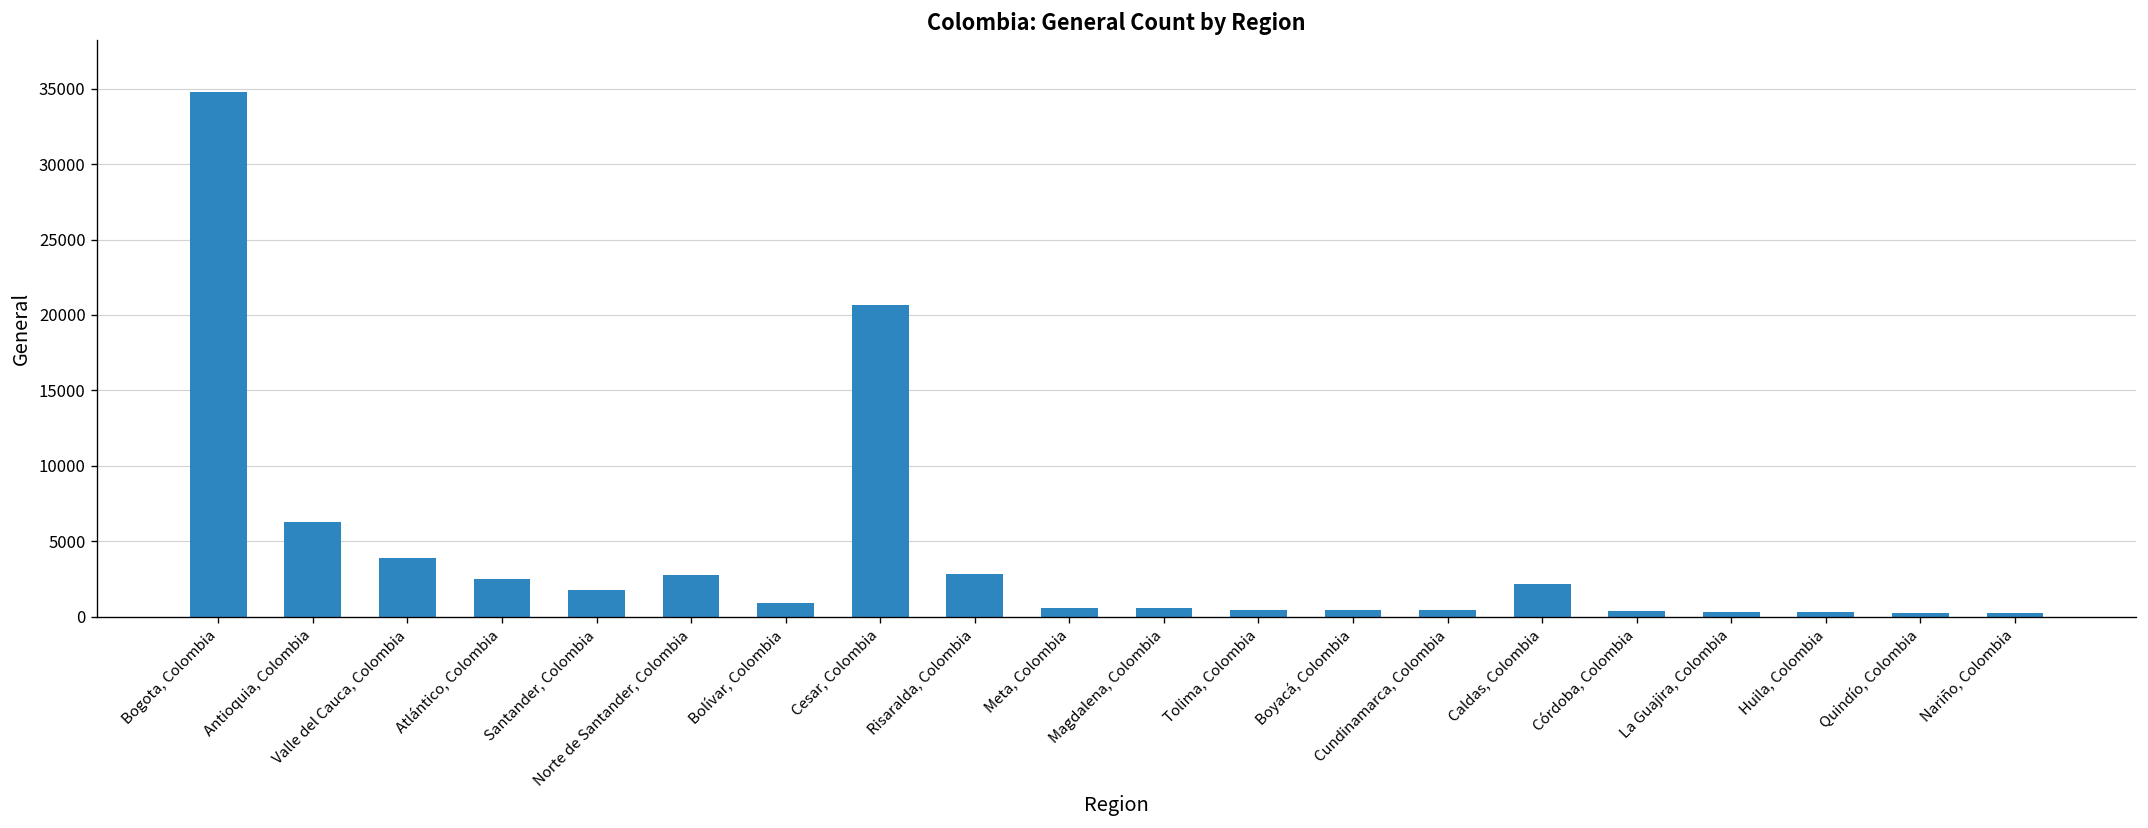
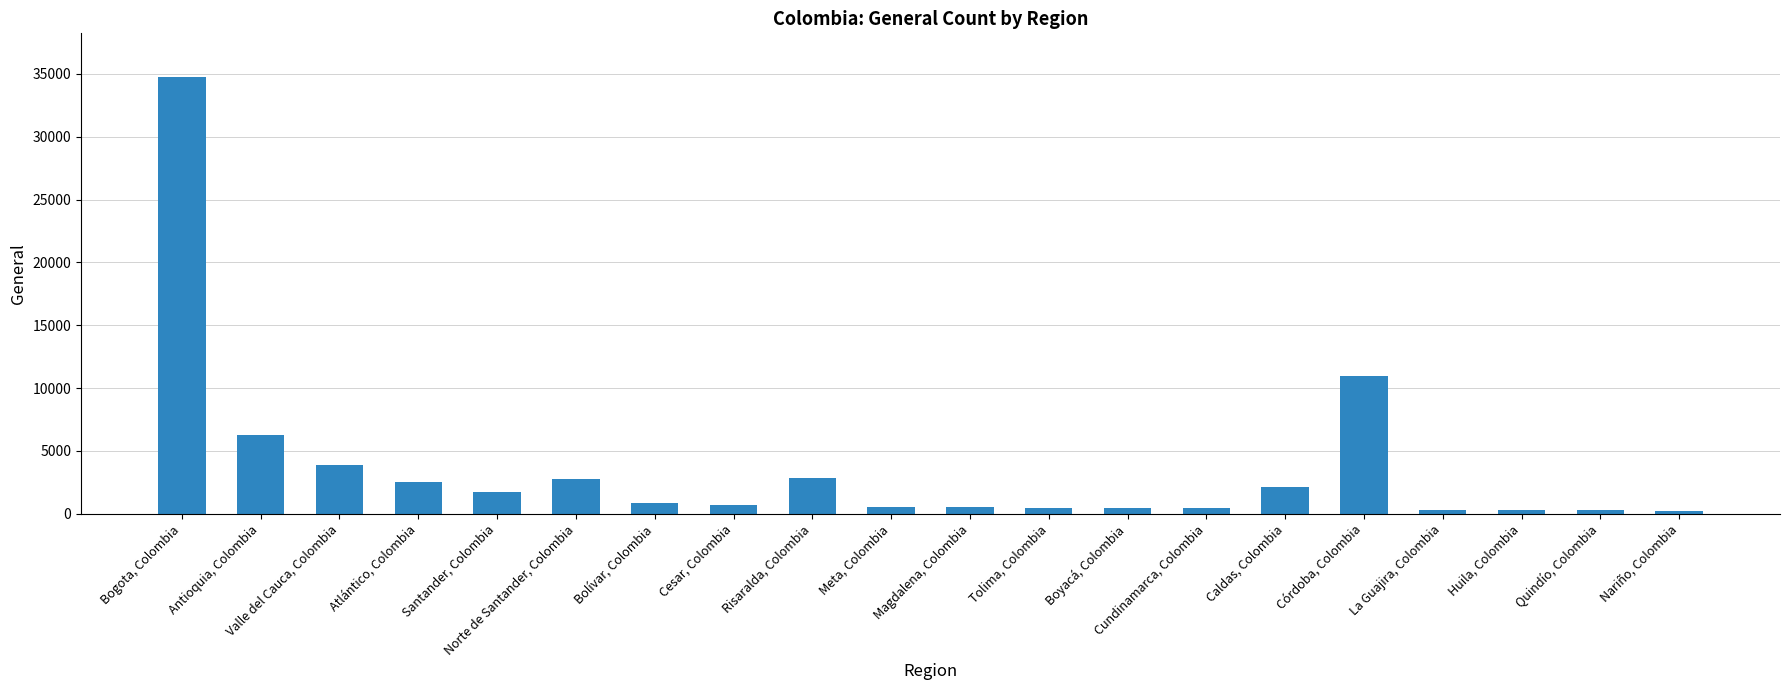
  {
    "Bogota, Colombia": 34800,
    "Antioquia, Colombia": 6200,
    "Valle del Cauca, Colombia": 3900,
    "Atlántico, Colombia": 2500,
    "Santander, Colombia": 1800,
    "Norte de Santander, Colombia": 2800,
    "Bolívar, Colombia": 900,
-   "Cesar, Colombia": 20600,
+   "Cesar, Colombia": 700,
    "Risaralda, Colombia": 2800,
    "Meta, Colombia": 600,
    "Magdalena, Colombia": 600,
    "Tolima, Colombia": 500,
    "Boyacá, Colombia": 500,
    "Cundinamarca, Colombia": 400,
    "Caldas, Colombia": 2100,
-   "Córdoba, Colombia": 400,
+   "Córdoba, Colombia": 10900,
    "La Guajira, Colombia": 300,
    "Huila, Colombia": 300,
    "Quindío, Colombia": 300,
    "Nariño, Colombia": 200
  }
